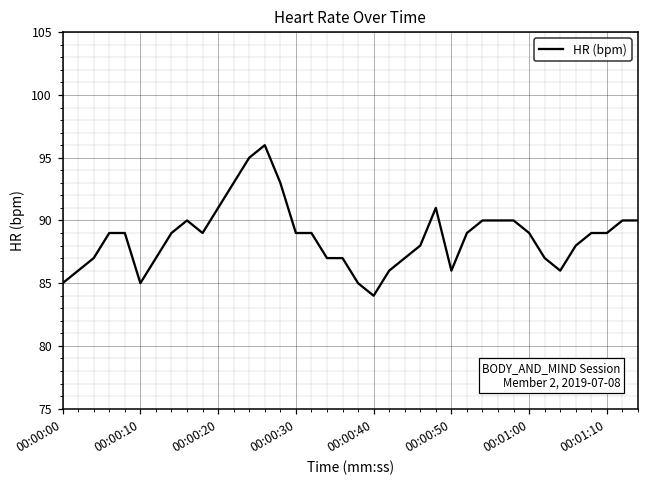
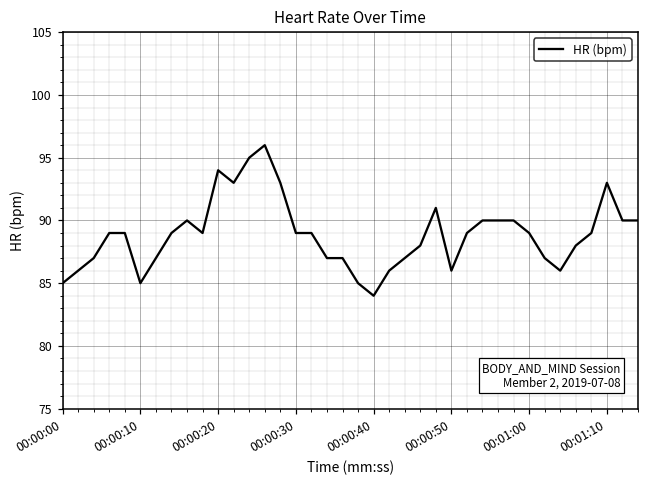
  {
    "00:00:00": 85,
    "00:00:10": 85,
-   "00:00:20": 91,
+   "00:00:20": 94,
    "00:00:30": 89,
    "00:00:40": 84,
    "00:00:50": 86,
    "00:01:00": 89,
-   "00:01:10": 89
+   "00:01:10": 93
  }
